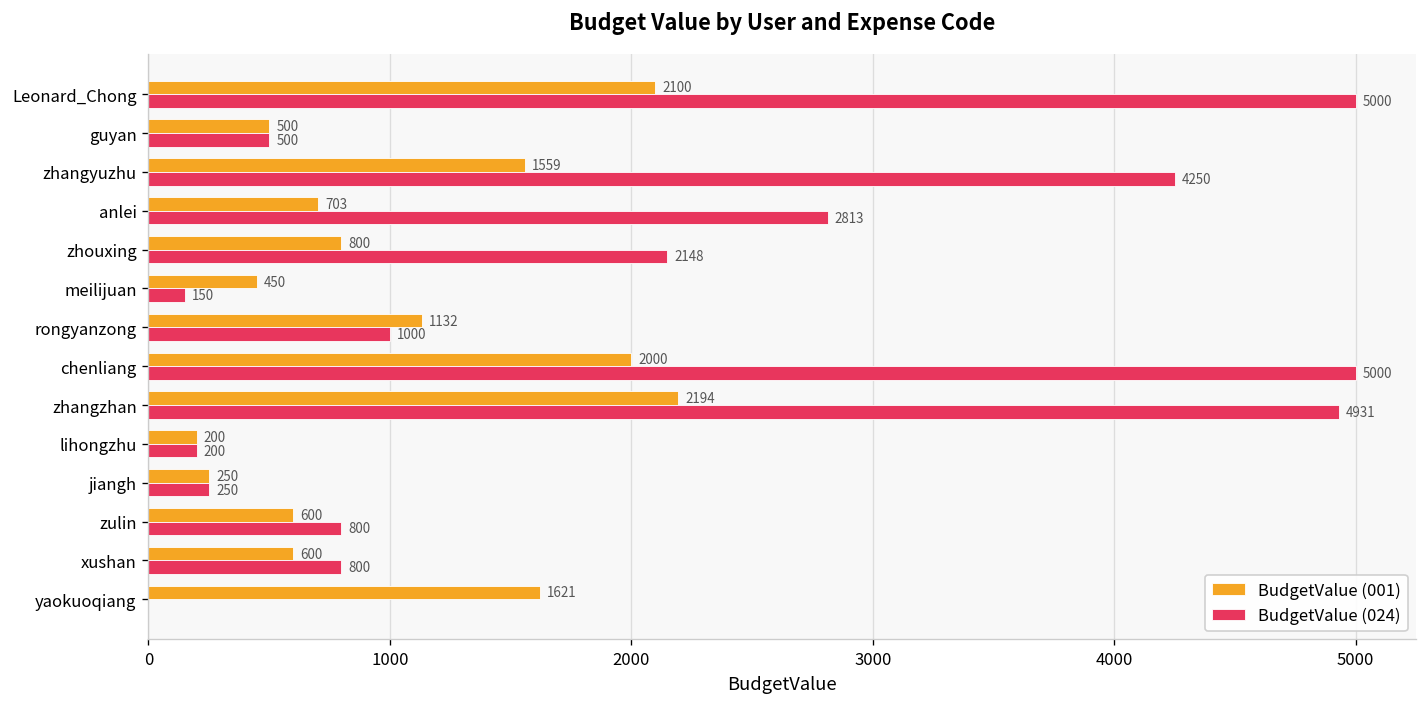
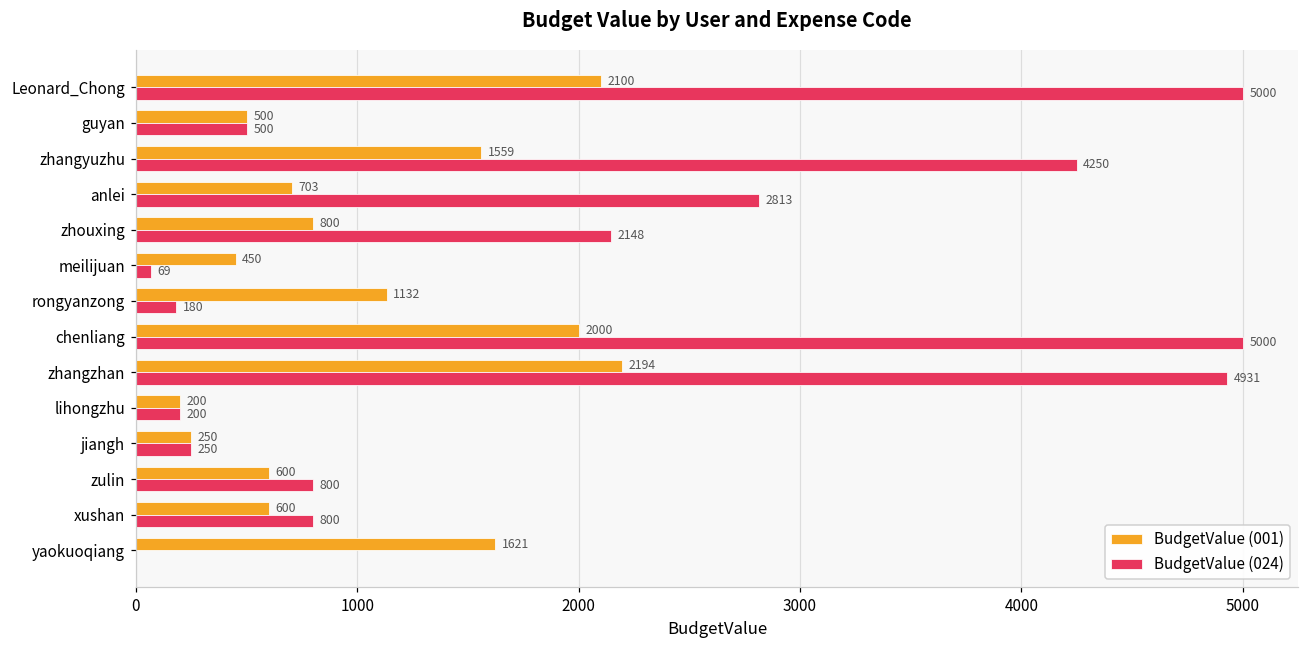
  {
    "BudgetValue (001)": {
      "Leonard_Chong": 2100,
      "guyan": 500,
      "zhangyuzhu": 1559,
      "anlei": 703,
      "zhouxing": 800,
      "meilijuan": 450,
      "rongyanzong": 1132,
      "chenliang": 2000,
      "zhangzhan": 2194,
      "lihongzhu": 200,
      "jiangh": 250,
      "zulin": 600,
      "xushan": 600,
      "yaokuoqiang": 1621
    },
    "BudgetValue (024)": {
      "Leonard_Chong": 5000,
      "guyan": 500,
      "zhangyuzhu": 4250,
      "anlei": 2813,
      "zhouxing": 2148,
-     "meilijuan": 150,
-     "rongyanzong": 1000,
+     "meilijuan": 69,
+     "rongyanzong": 180,
      "chenliang": 5000,
      "zhangzhan": 4931,
      "lihongzhu": 200,
      "jiangh": 250,
      "zulin": 800,
      "xushan": 800
    }
  }
